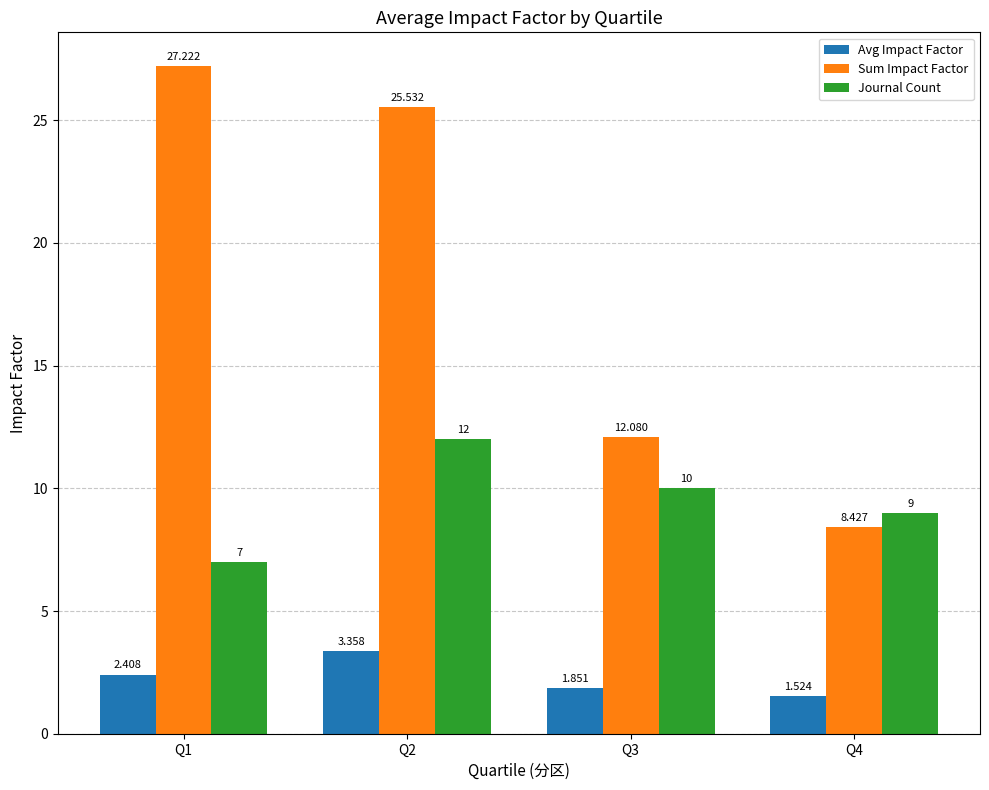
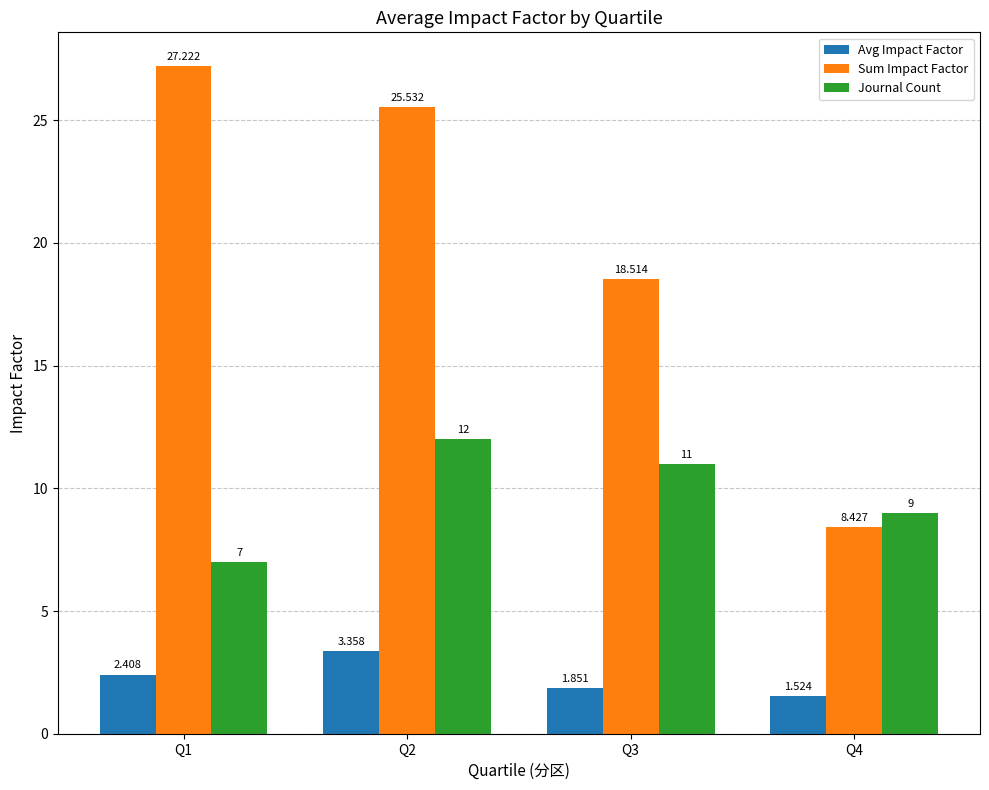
  {
    "Avg Impact Factor": {
      "Q1": 2.408,
      "Q2": 3.358,
      "Q3": 1.851,
      "Q4": 1.524
    },
    "Sum Impact Factor": {
      "Q1": 27.222,
      "Q2": 25.532,
-     "Q3": 12.080,
+     "Q3": 18.514,
      "Q4": 8.427
    },
    "Journal Count": {
      "Q1": 7,
      "Q2": 12,
-     "Q3": 10,
+     "Q3": 11,
      "Q4": 9
    }
  }
